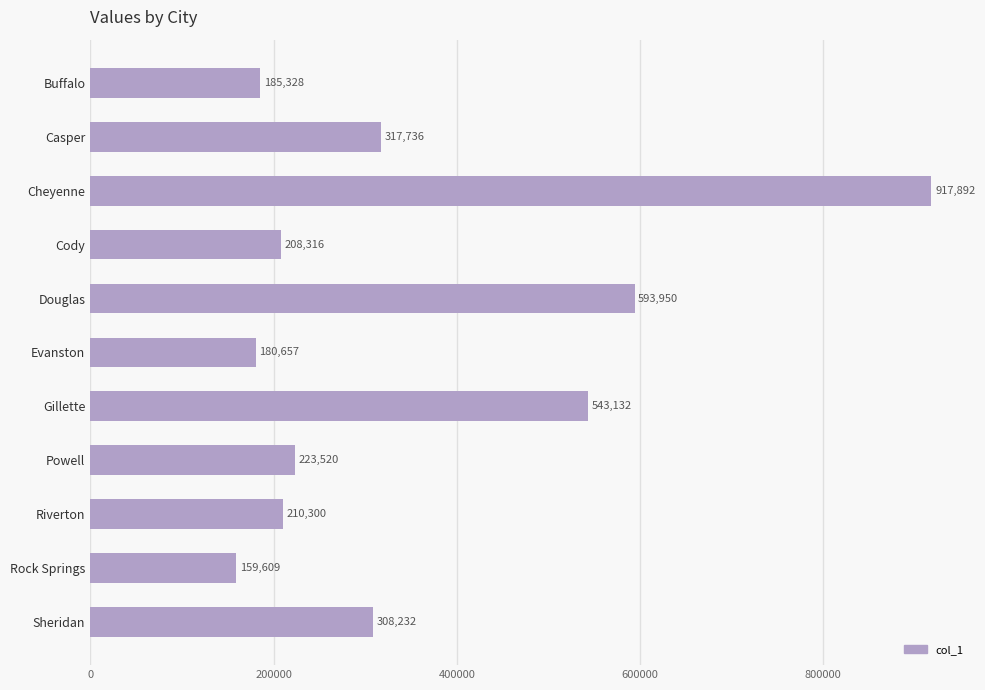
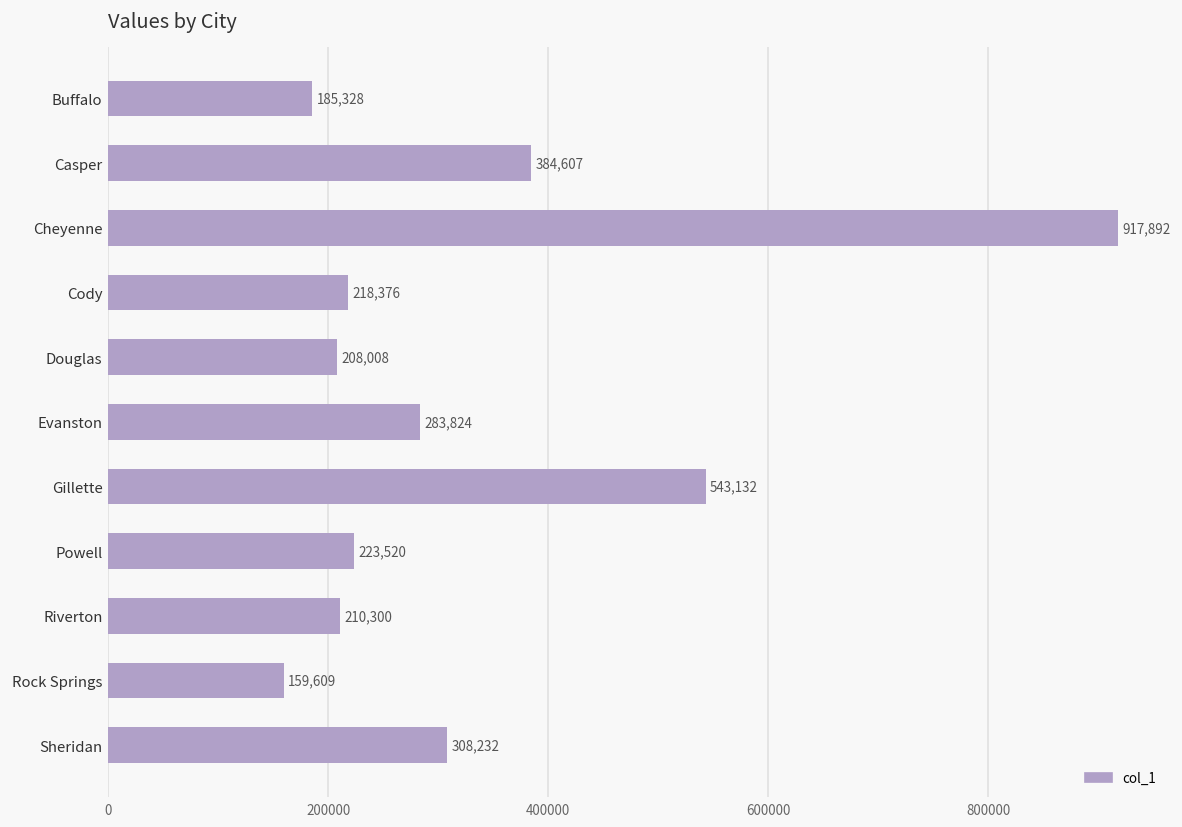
  {
    "Buffalo": "185,328",
-   "Casper": "317,736",
+   "Casper": "384,607",
    "Cheyenne": "917,892",
-   "Cody": "208,316",
-   "Douglas": "593,950",
-   "Evanston": "180,657",
+   "Cody": "218,376",
+   "Douglas": "208,008",
+   "Evanston": "283,824",
    "Gillette": "543,132",
    "Powell": "223,520",
    "Riverton": "210,300",
    "Rock Springs": "159,609",
    "Sheridan": "308,232"
  }
